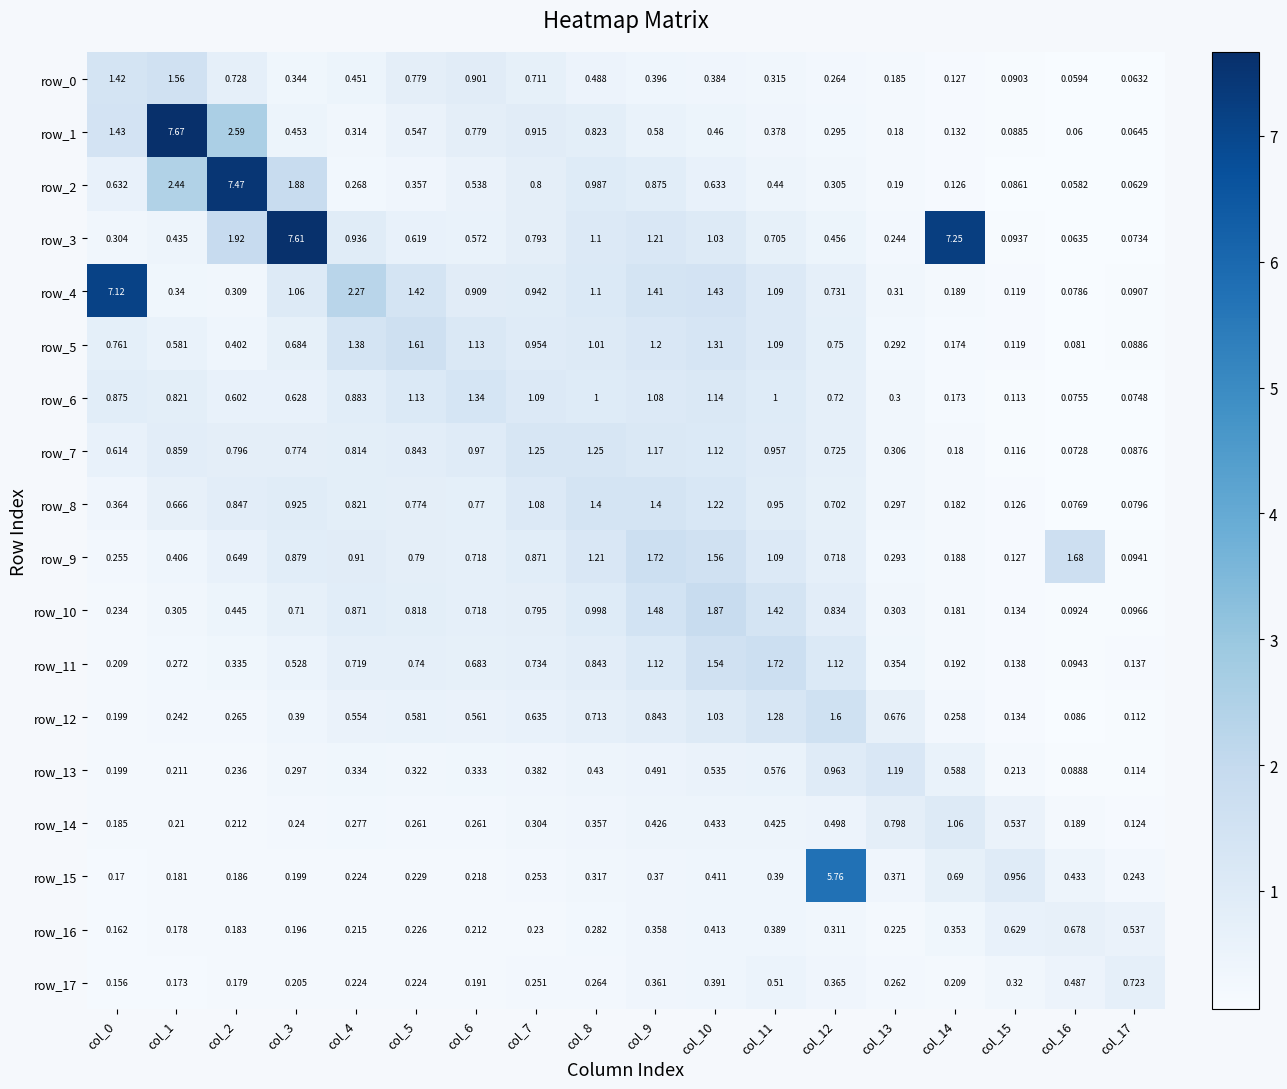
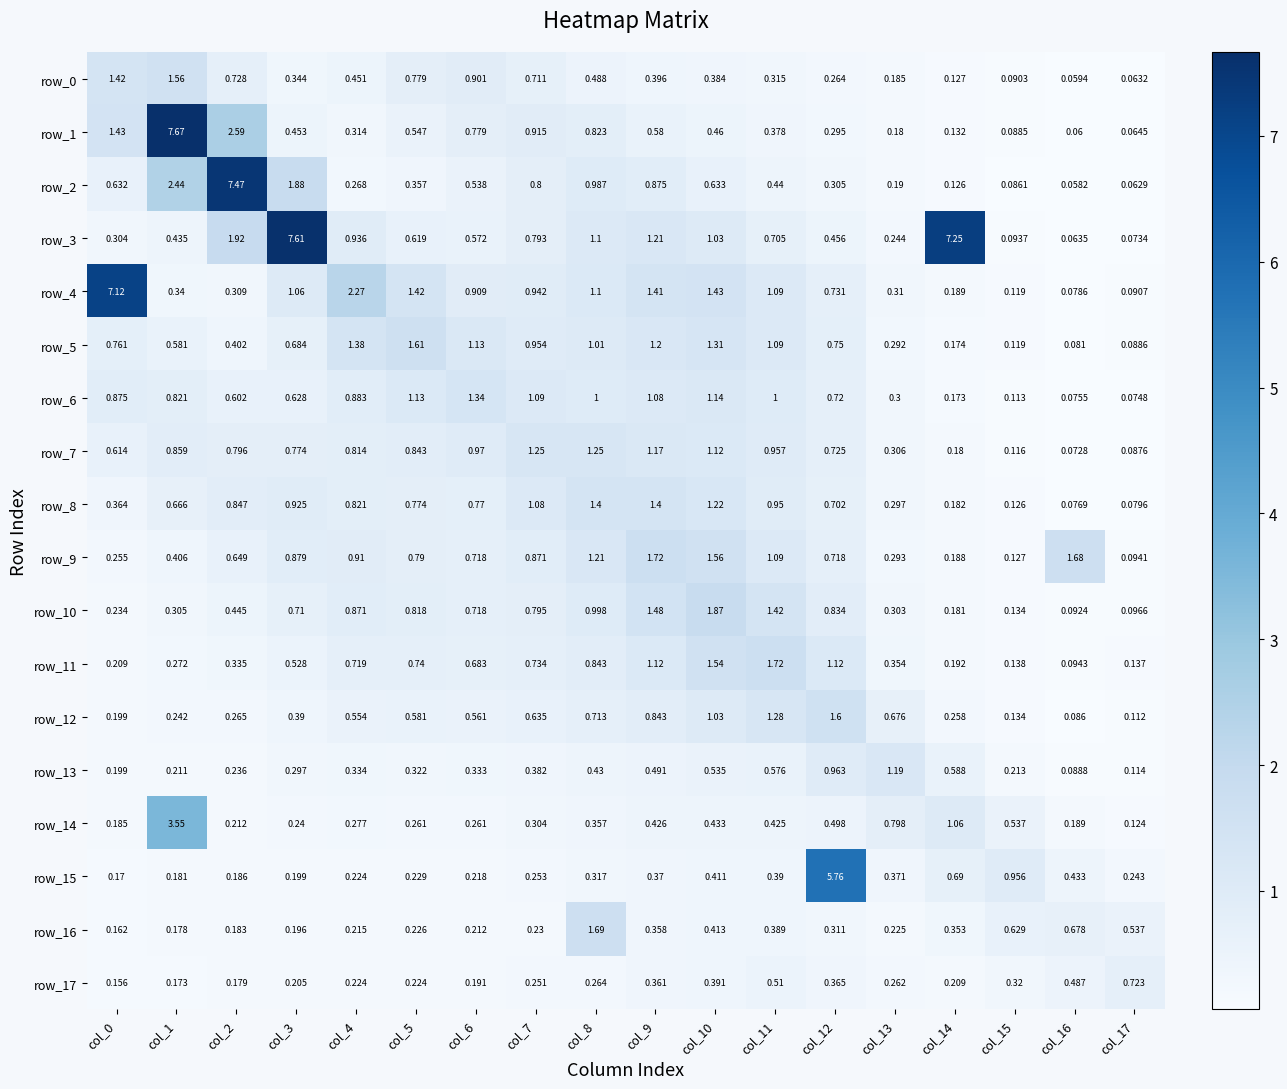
  {
    "row_14": {
      "col_0": 0.185,
-     "col_1": 0.21,
+     "col_1": 3.55,
      "col_2": 0.212,
      "col_3": 0.24,
      "col_4": 0.277,
      "col_5": 0.261,
      "col_6": 0.261,
      "col_7": 0.304,
      "col_8": 0.357,
      "col_9": 0.426,
      "col_10": 0.433,
      "col_11": 0.425,
      "col_12": 0.498,
      "col_13": 0.798,
      "col_14": 1.06,
      "col_15": 0.537,
      "col_16": 0.189,
      "col_17": 0.124
    },
    "row_16": {
      "col_0": 0.162,
      "col_1": 0.178,
      "col_2": 0.183,
      "col_3": 0.196,
      "col_4": 0.215,
      "col_5": 0.226,
      "col_6": 0.212,
      "col_7": 0.23,
-     "col_8": 0.282,
+     "col_8": 1.69,
      "col_9": 0.358,
      "col_10": 0.413,
      "col_11": 0.389,
      "col_12": 0.311,
      "col_13": 0.225,
      "col_14": 0.353,
      "col_15": 0.629,
      "col_16": 0.678,
      "col_17": 0.537
    }
  }
